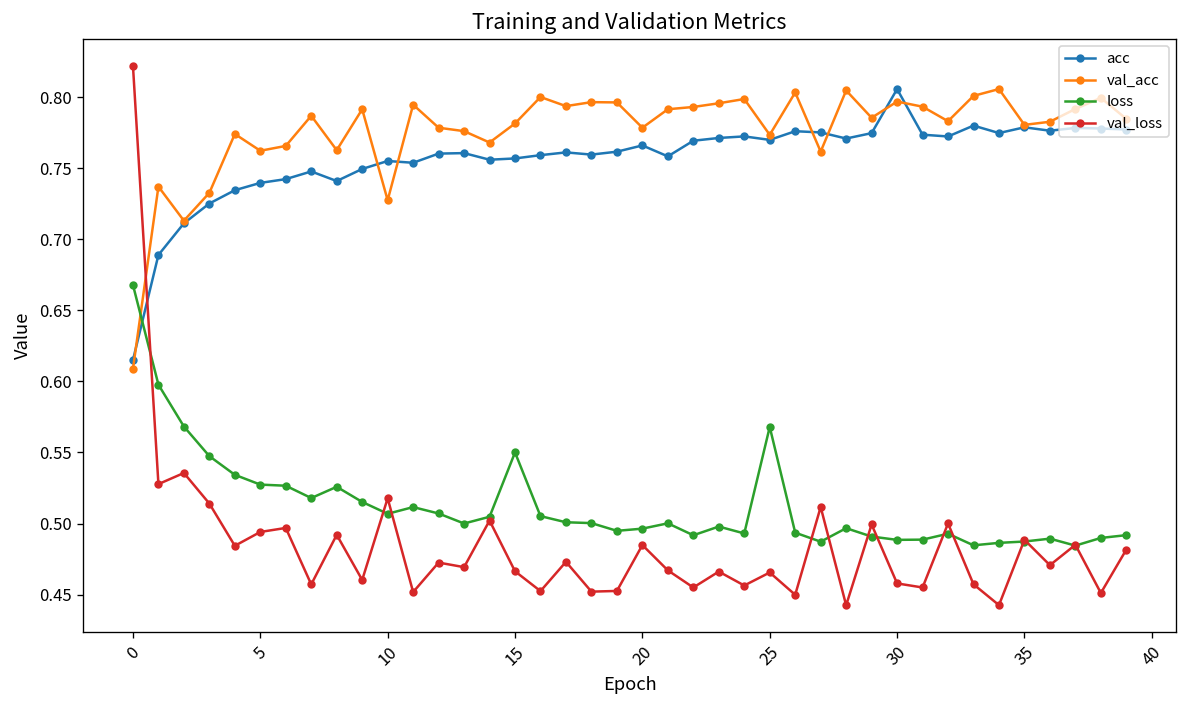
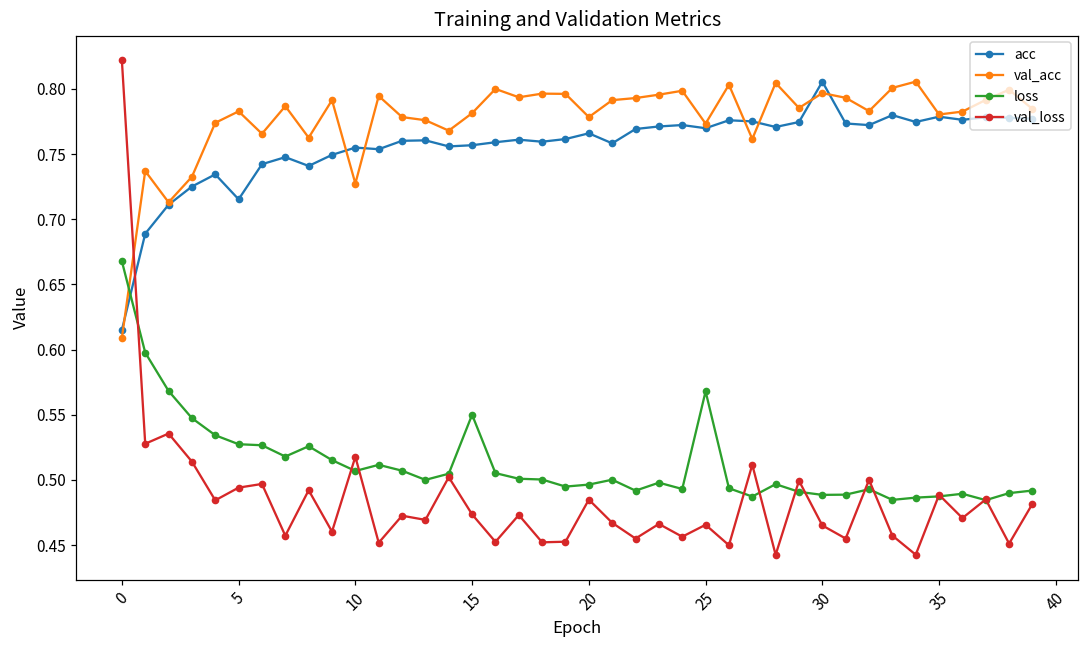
  {
    "acc": {
      "0": 0.615,
-     "5": 0.740,
+     "5": 0.715,
      "10": 0.755,
      "15": 0.757,
      "20": 0.766,
      "25": 0.770,
      "30": 0.806
    },
    "val_acc": {
      "0": 0.609,
-     "5": 0.762,
+     "5": 0.783,
      "10": 0.727,
      "15": 0.781,
      "20": 0.778,
      "25": 0.773,
      "30": 0.797
    },
    "loss": {
      "0": 0.668,
      "5": 0.527,
      "10": 0.507,
      "15": 0.550,
      "20": 0.496,
      "25": 0.568,
      "30": 0.489
    },
    "val_loss": {
      "0": 0.822,
      "5": 0.494,
      "10": 0.518,
-     "15": 0.466,
+     "15": 0.474,
      "20": 0.485,
      "25": 0.466,
-     "30": 0.458
+     "30": 0.465
    }
  }
